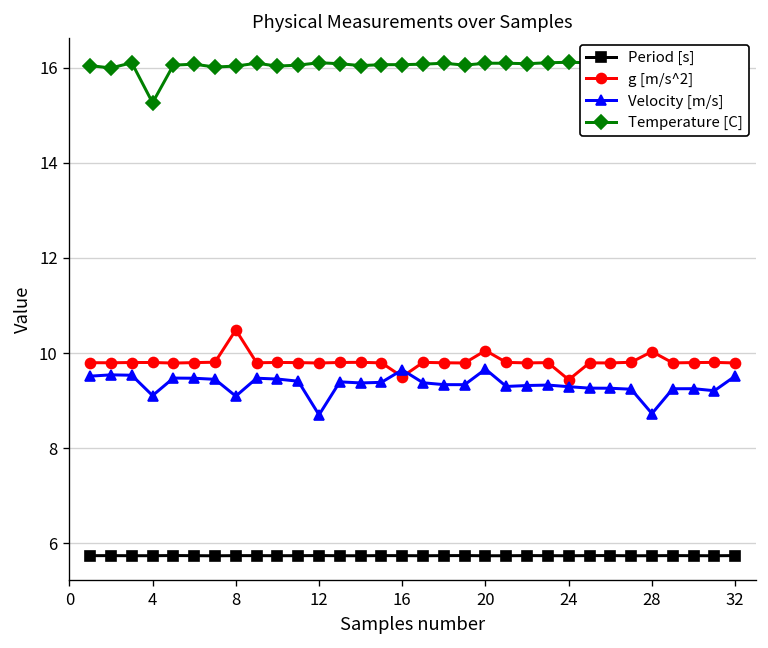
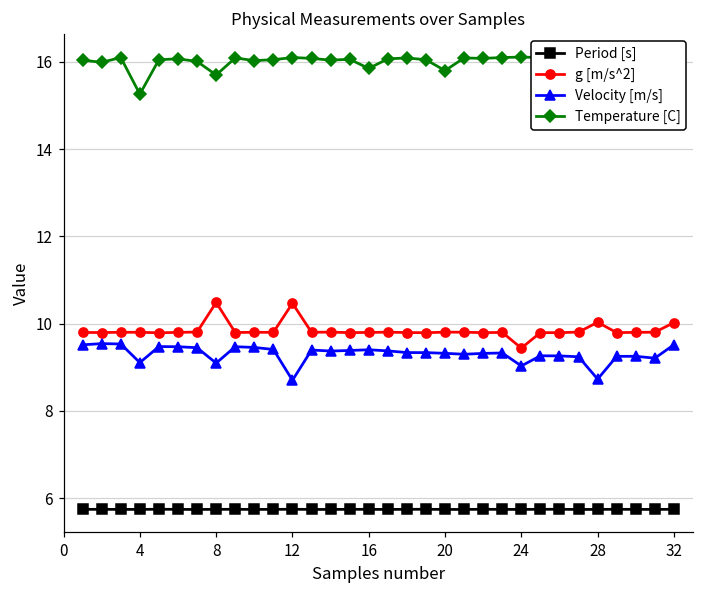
  {
    "Period [s]": {
      "4": 5.7,
      "8": 5.7,
      "12": 5.7,
      "16": 5.7,
      "20": 5.7,
      "24": 5.7,
      "28": 5.7,
      "32": 5.7
    },
    "g [m/s^2]": {
      "4": 9.8,
      "8": 10.5,
-     "12": 9.8,
-     "16": 9.5,
-     "20": 10.1,
+     "12": 10.5,
+     "16": 9.8,
+     "20": 9.8,
      "24": 9.4,
      "28": 10.0,
-     "32": 9.8
+     "32": 10.0
    },
    "Velocity [m/s]": {
      "4": 9.1,
      "8": 9.1,
      "12": 8.7,
-     "16": 9.6,
-     "20": 9.7,
-     "24": 9.3,
+     "16": 9.4,
+     "20": 9.3,
+     "24": 9.0,
      "28": 8.7,
      "32": 9.5
    },
    "Temperature [C]": {
      "4": 15.3,
-     "8": 16.0,
+     "8": 15.7,
      "12": 16.1,
-     "16": 16.1,
-     "20": 16.1,
+     "16": 15.9,
+     "20": 15.8,
      "24": 16.1
    }
  }
